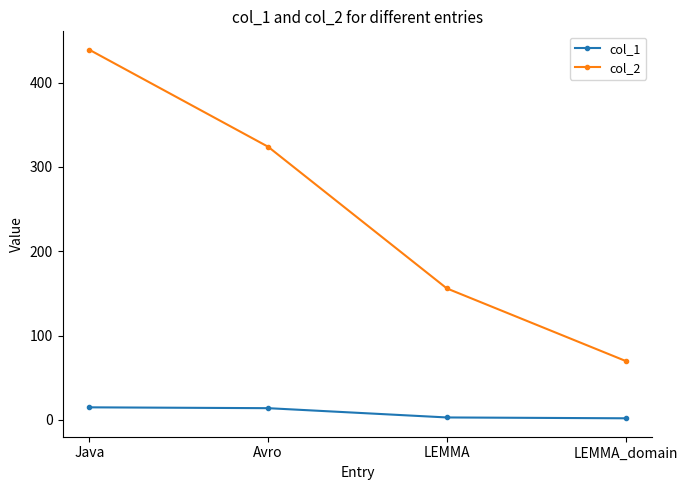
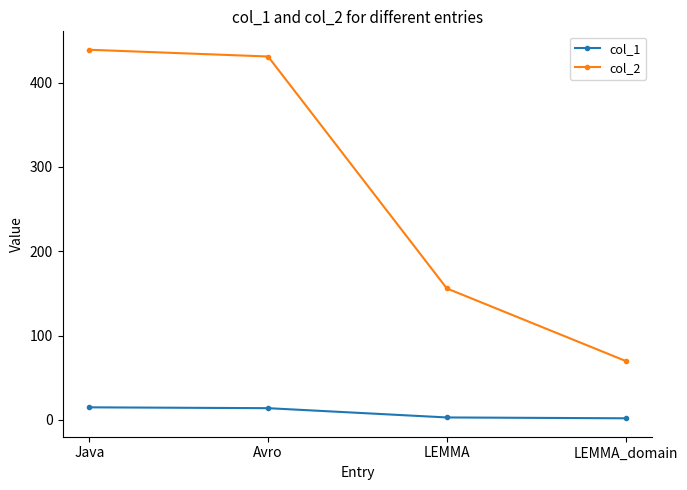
  {
    "col_1": {
      "Java": 20,
      "Avro": 10,
      "LEMMA": 0,
      "LEMMA_domain": 0
    },
    "col_2": {
      "Java": 440,
-     "Avro": 320,
+     "Avro": 430,
      "LEMMA": 160,
      "LEMMA_domain": 70
    }
  }
